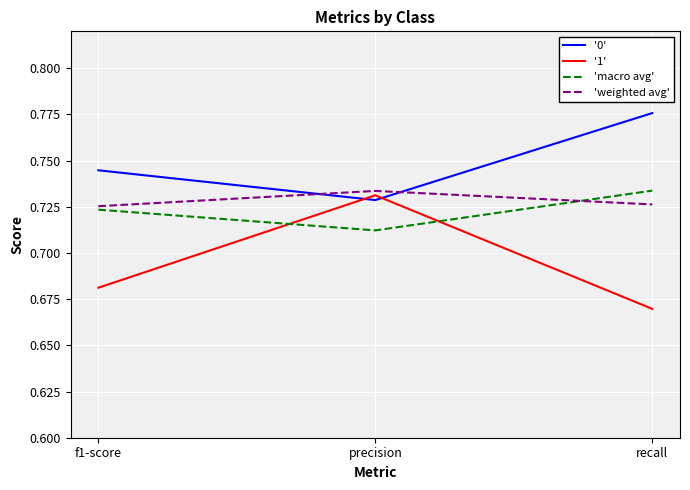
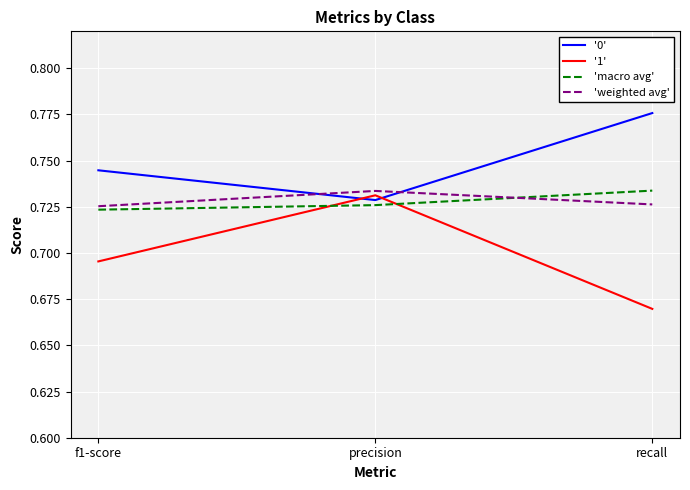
  {
    "'0'": {
      "f1-score": 0.745,
      "precision": 0.729,
      "recall": 0.776
    },
    "'1'": {
-     "f1-score": 0.681,
+     "f1-score": 0.695,
      "precision": 0.731,
      "recall": 0.670
    },
    "'macro avg'": {
      "f1-score": 0.723,
-     "precision": 0.712,
+     "precision": 0.726,
      "recall": 0.734
    },
    "'weighted avg'": {
      "f1-score": 0.725,
      "precision": 0.734,
      "recall": 0.726
    }
  }
